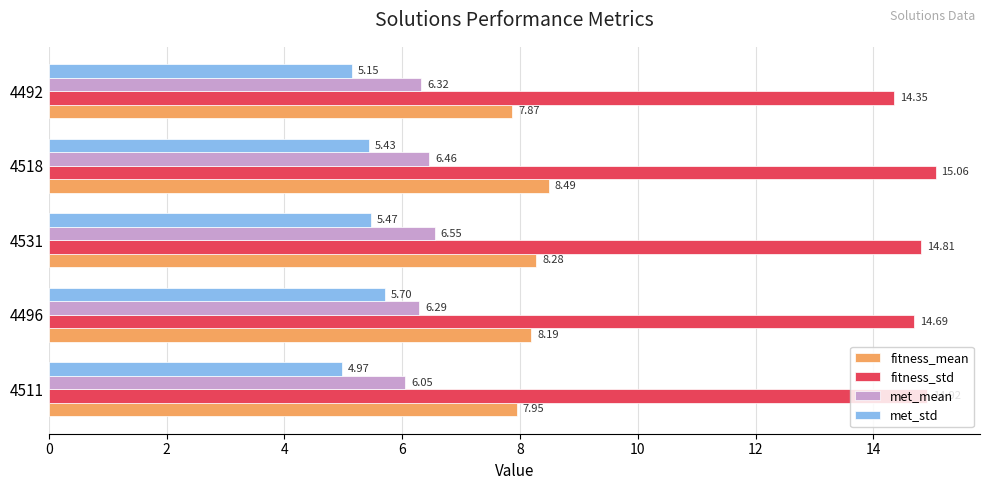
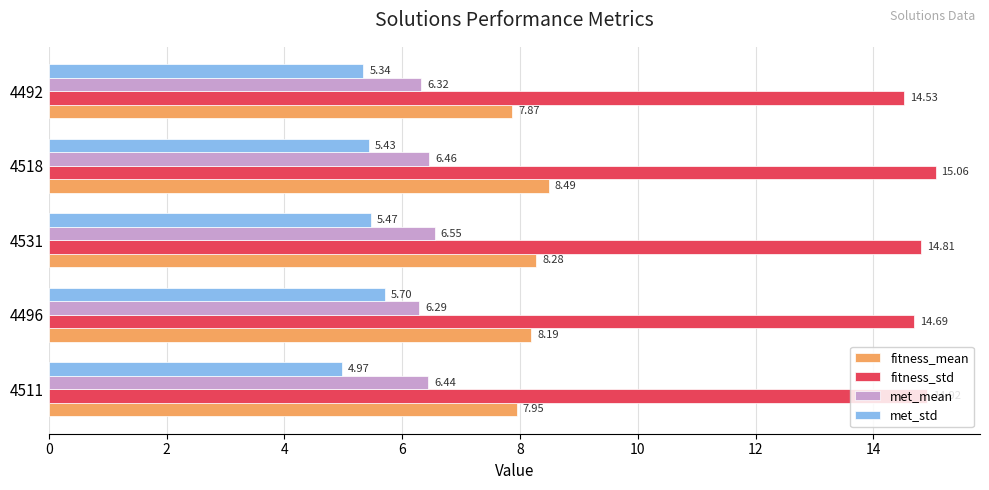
  {
    "fitness_mean": {
      "4492": 7.87,
      "4518": 8.49,
      "4531": 8.28,
      "4496": 8.19,
      "4511": 7.95
    },
    "fitness_std": {
-     "4492": 14.35,
+     "4492": 14.53,
      "4518": 15.06,
      "4531": 14.81,
      "4496": 14.69
    },
    "met_mean": {
      "4492": 6.32,
      "4518": 6.46,
      "4531": 6.55,
      "4496": 6.29,
-     "4511": 6.05
+     "4511": 6.44
    },
    "met_std": {
-     "4492": 5.15,
+     "4492": 5.34,
      "4518": 5.43,
      "4531": 5.47,
      "4496": 5.70,
      "4511": 4.97
    }
  }
